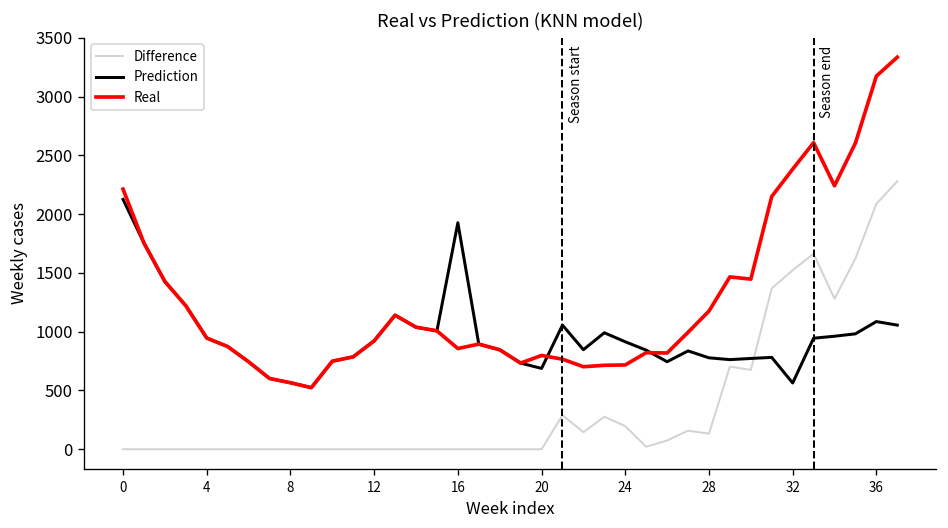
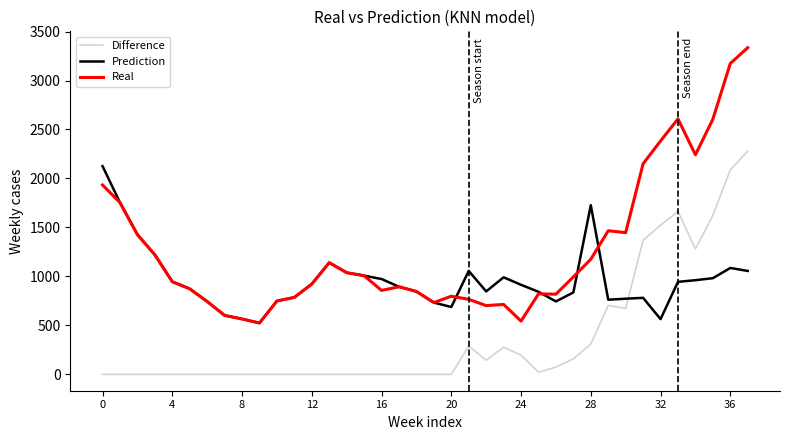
  {
    "Difference": {
      "0": 0,
      "4": 0,
      "8": 0,
      "12": 0,
      "16": 0,
      "20": 0,
      "24": 200,
-     "28": 100,
+     "28": 300,
      "32": 1500,
      "36": 2100
    },
    "Prediction": {
      "0": 2100,
-     "16": 1900,
+     "16": 1000,
      "20": 700,
      "24": 900,
-     "28": 800,
+     "28": 1700,
      "32": 600,
      "36": 1100
    },
    "Real": {
-     "0": 2200,
+     "0": 1900,
      "16": 900,
      "20": 800,
-     "24": 700,
+     "24": 500,
      "28": 1200,
      "32": 2400,
      "36": 3200
    }
  }
